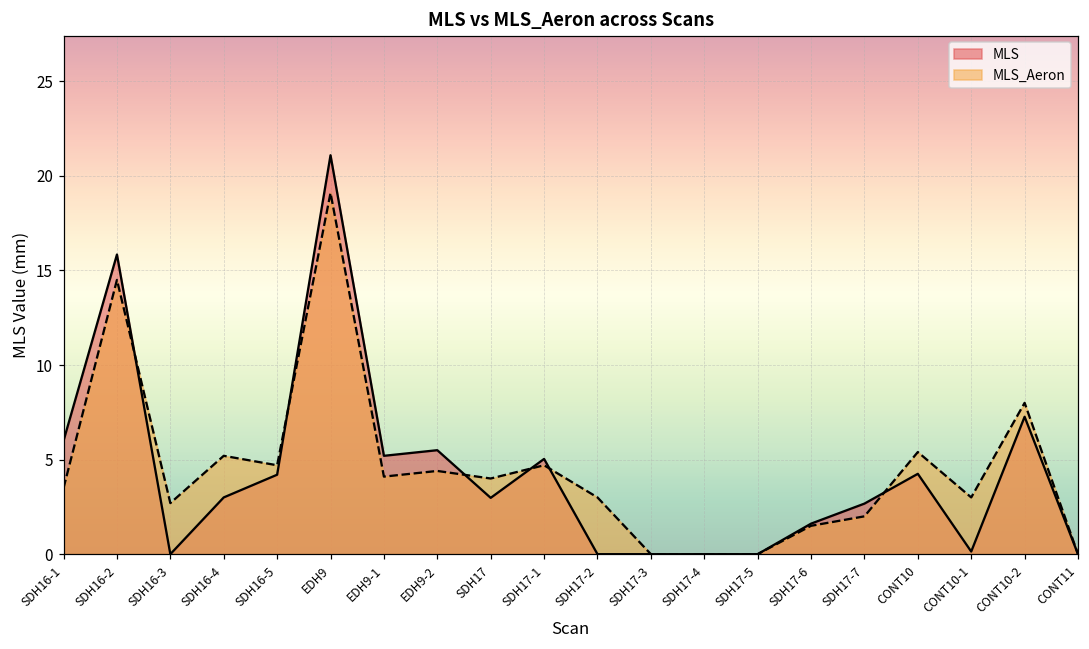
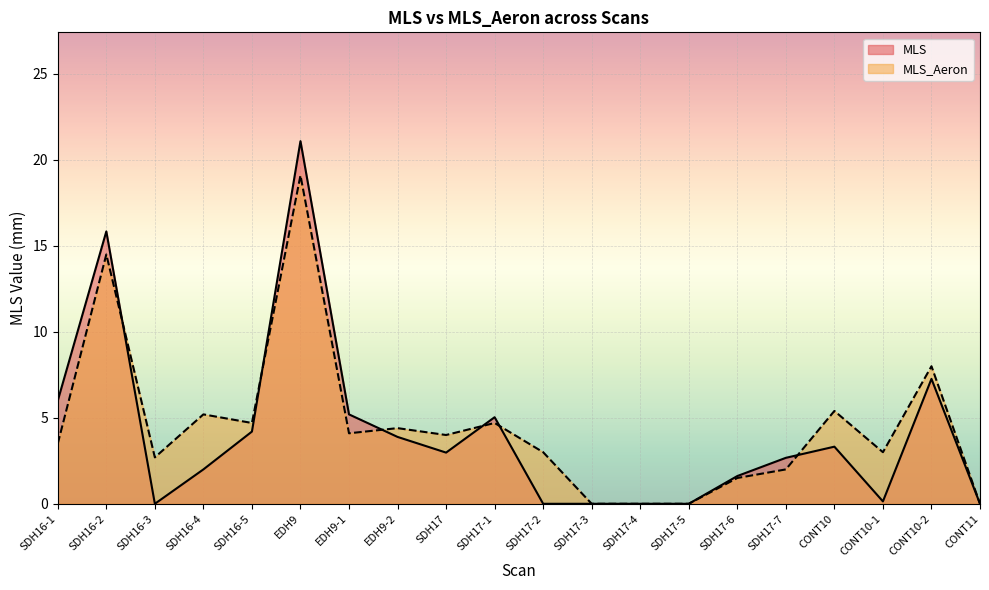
  {
    "MLS": {
      "SDH16-1": 6.0,
      "SDH16-2": 15.8,
      "SDH16-3": 0.0,
-     "SDH16-4": 3,
+     "SDH16-4": 2,
      "SDH16-5": 4.2,
      "EDH9": 21.1,
      "EDH9-1": 5.2,
-     "EDH9-2": 5.5,
+     "EDH9-2": 3.9,
      "SDH17": 3.0,
      "SDH17-1": 5.0,
      "SDH17-2": 0.0,
      "SDH17-7": 2.7,
-     "CONT10": 4.2,
+     "CONT10": 3.3,
      "CONT10-1": 0.1,
      "CONT10-2": 7.3
    },
    "MLS_Aeron": {
      "SDH16-1": 3.5,
      "SDH16-2": 14.5,
      "SDH16-3": 2.7,
      "SDH16-4": 5.2,
      "SDH16-5": 4.7,
      "EDH9": 19.1,
      "EDH9-1": 4.1,
      "EDH9-2": 4.4,
      "SDH17": 4.0,
      "SDH17-1": 4.7,
      "SDH17-2": 3.0,
      "SDH17-7": 2.0,
      "CONT10": 5.4,
      "CONT10-1": 3.0,
      "CONT10-2": 8.0
    }
  }
